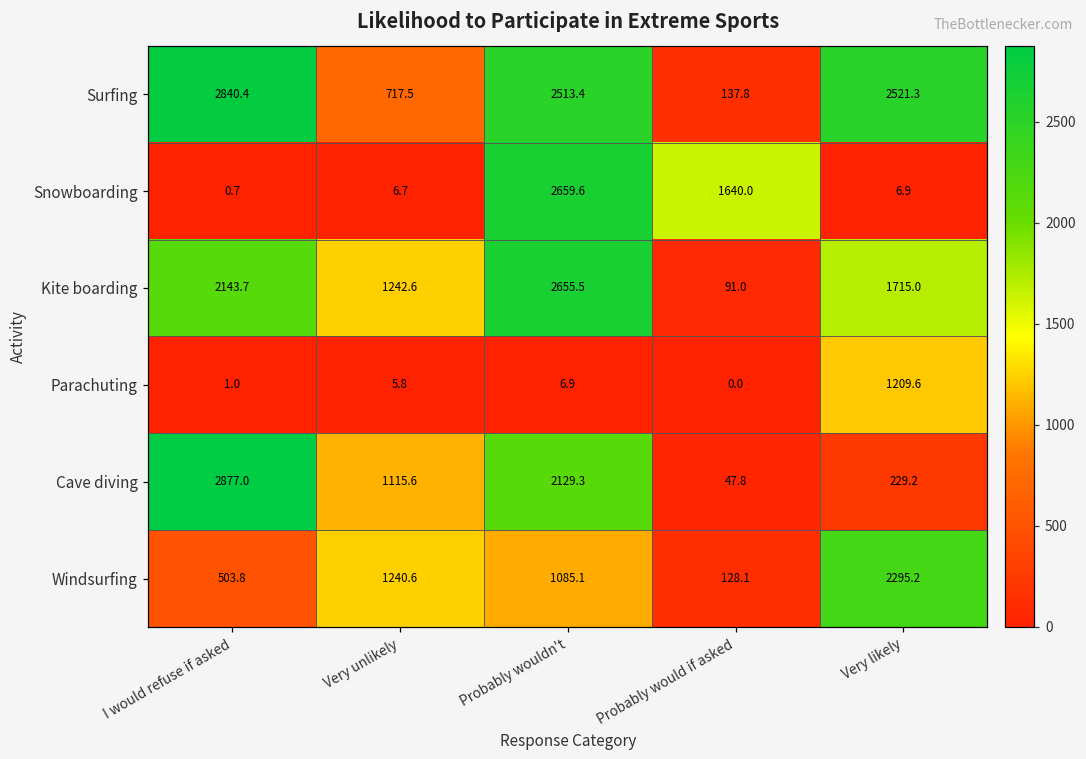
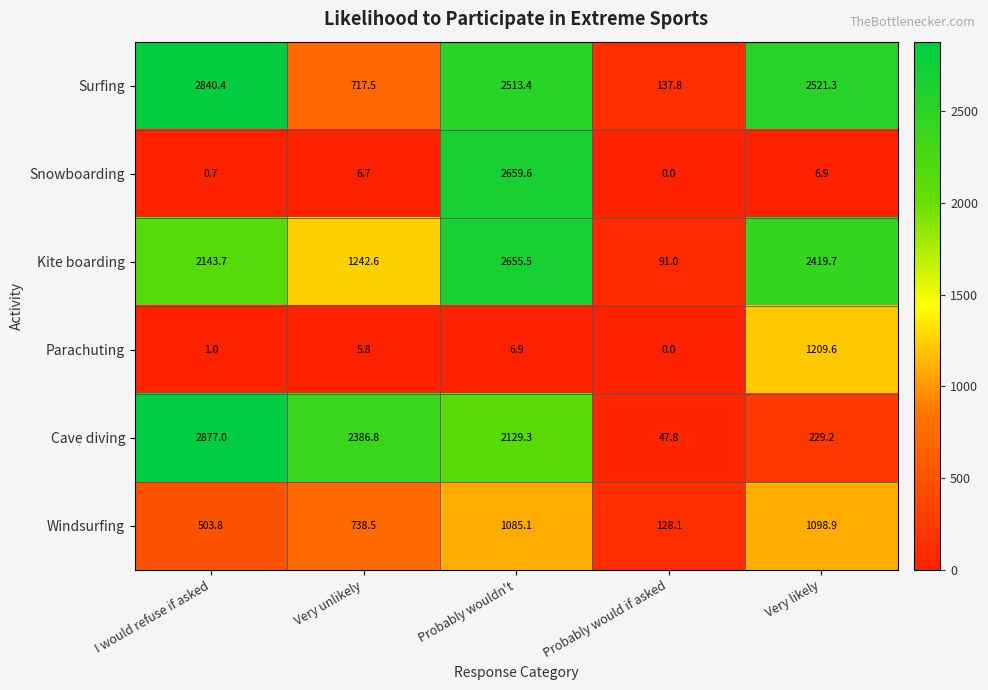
  {
    "Surfing": {
      "I would refuse if asked": 2840.4,
      "Very unlikely": 717.5,
      "Probably wouldn't": 2513.4,
      "Probably would if asked": 137.8,
      "Very likely": 2521.3
    },
    "Snowboarding": {
      "I would refuse if asked": 0.7,
      "Very unlikely": 6.7,
      "Probably wouldn't": 2659.6,
-     "Probably would if asked": 1640.0,
+     "Probably would if asked": 0.0,
      "Very likely": 6.9
    },
    "Kite boarding": {
      "I would refuse if asked": 2143.7,
      "Very unlikely": 1242.6,
      "Probably wouldn't": 2655.5,
      "Probably would if asked": 91.0,
-     "Very likely": 1715.0
+     "Very likely": 2419.7
    },
    "Parachuting": {
      "I would refuse if asked": 1.0,
      "Very unlikely": 5.8,
      "Probably wouldn't": 6.9,
      "Probably would if asked": 0.0,
      "Very likely": 1209.6
    },
    "Cave diving": {
      "I would refuse if asked": 2877.0,
-     "Very unlikely": 1115.6,
+     "Very unlikely": 2386.8,
      "Probably wouldn't": 2129.3,
      "Probably would if asked": 47.8,
      "Very likely": 229.2
    },
    "Windsurfing": {
      "I would refuse if asked": 503.8,
-     "Very unlikely": 1240.6,
+     "Very unlikely": 738.5,
      "Probably wouldn't": 1085.1,
      "Probably would if asked": 128.1,
-     "Very likely": 2295.2
+     "Very likely": 1098.9
    }
  }
